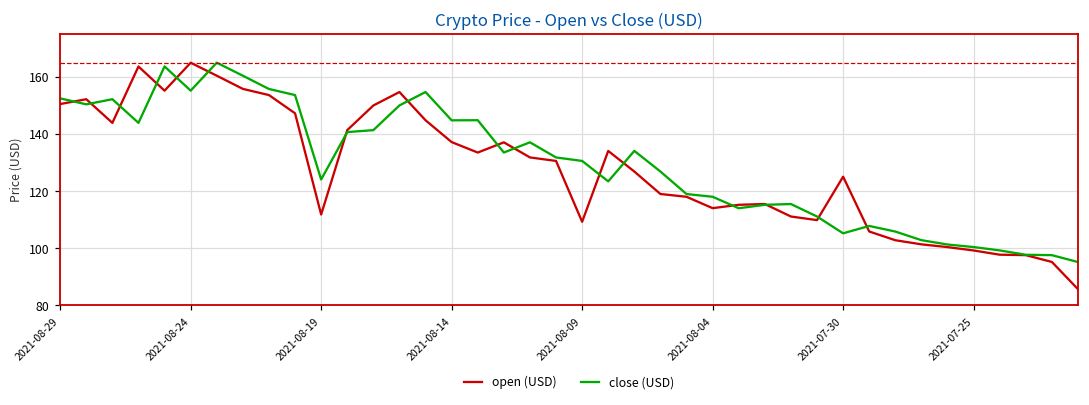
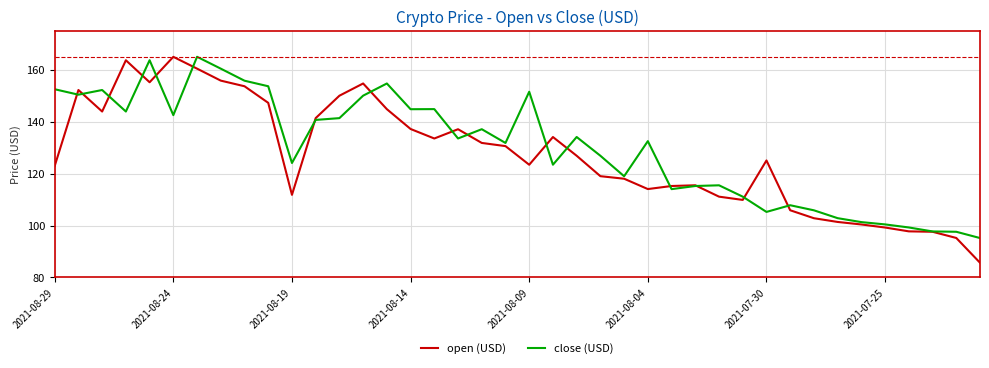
  {
    "open (USD)": {
-     "2021-08-29": 151,
+     "2021-08-29": 123,
      "2021-08-24": 165,
      "2021-08-19": 112,
      "2021-08-14": 137,
-     "2021-08-09": 109,
+     "2021-08-09": 123,
      "2021-08-04": 114,
      "2021-07-30": 125,
      "2021-07-25": 99
    },
    "close (USD)": {
      "2021-08-29": 153,
-     "2021-08-24": 155,
+     "2021-08-24": 143,
      "2021-08-19": 124,
      "2021-08-14": 145,
-     "2021-08-09": 131,
-     "2021-08-04": 118,
+     "2021-08-09": 152,
+     "2021-08-04": 133,
      "2021-07-30": 105,
      "2021-07-25": 100
    }
  }
